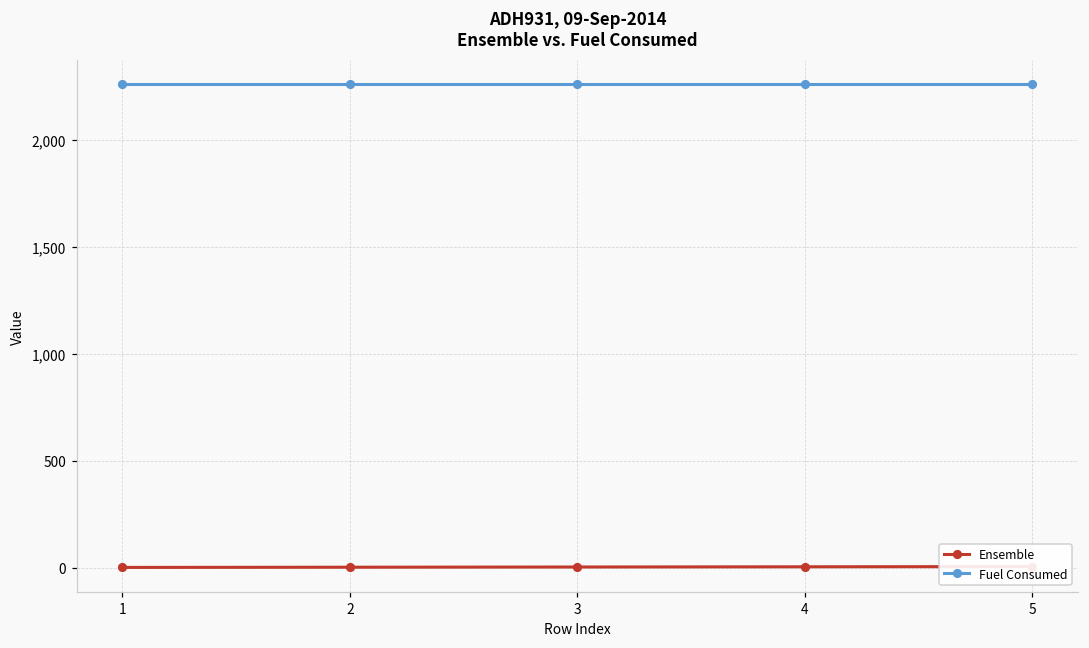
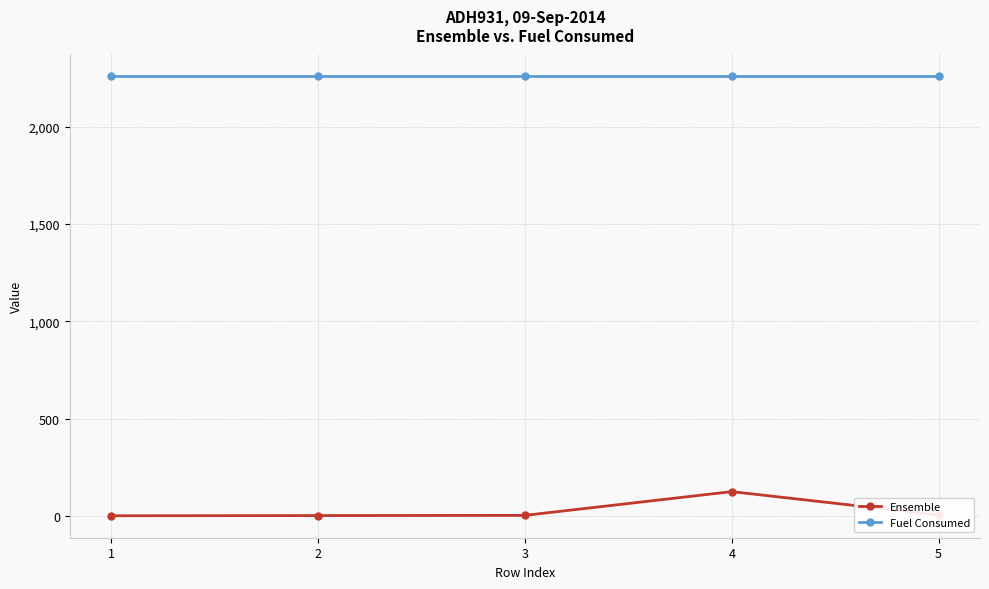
  {
    "Ensemble": {
      "1": "0",
      "2": "0",
      "3": "0",
-     "4": "0"
+     "4": "130"
    },
    "Fuel Consumed": {
      "1": "2,260",
      "2": "2,260",
      "3": "2,260",
      "4": "2,260",
      "5": "2,260"
    }
  }
